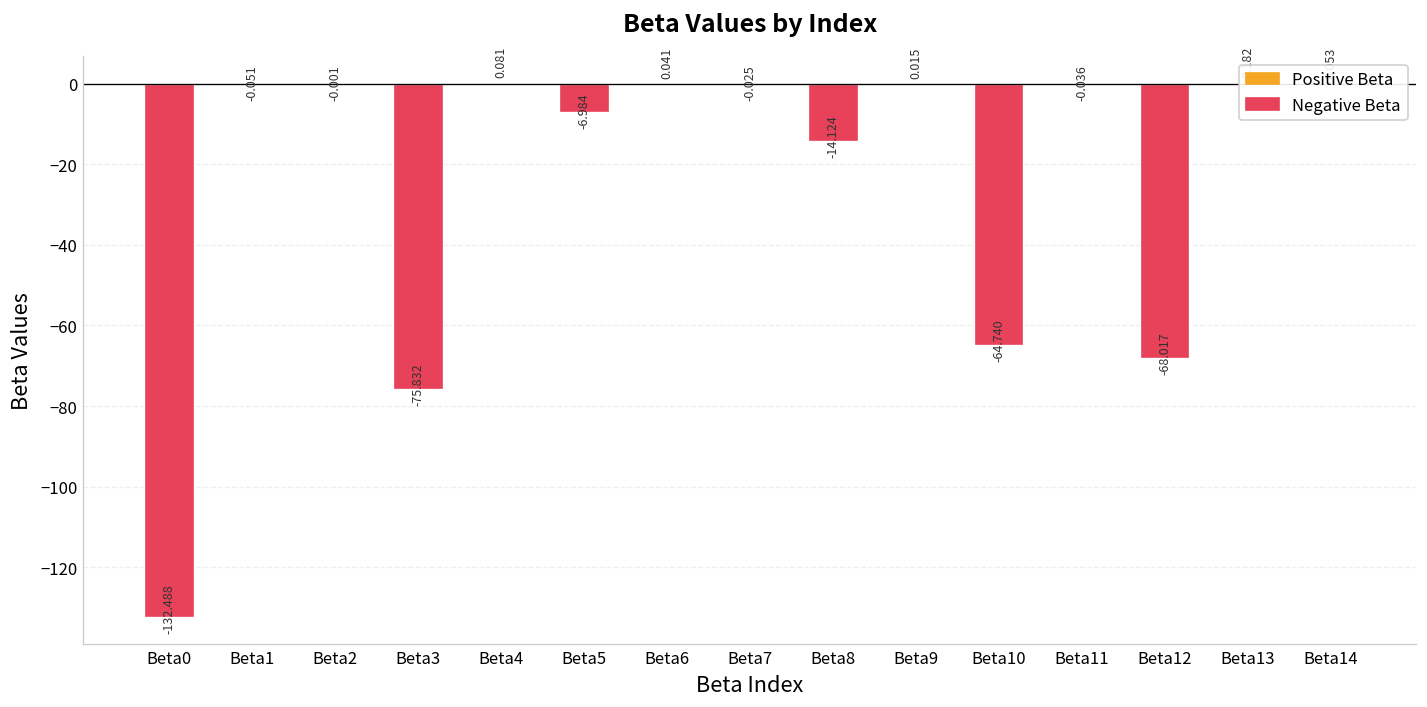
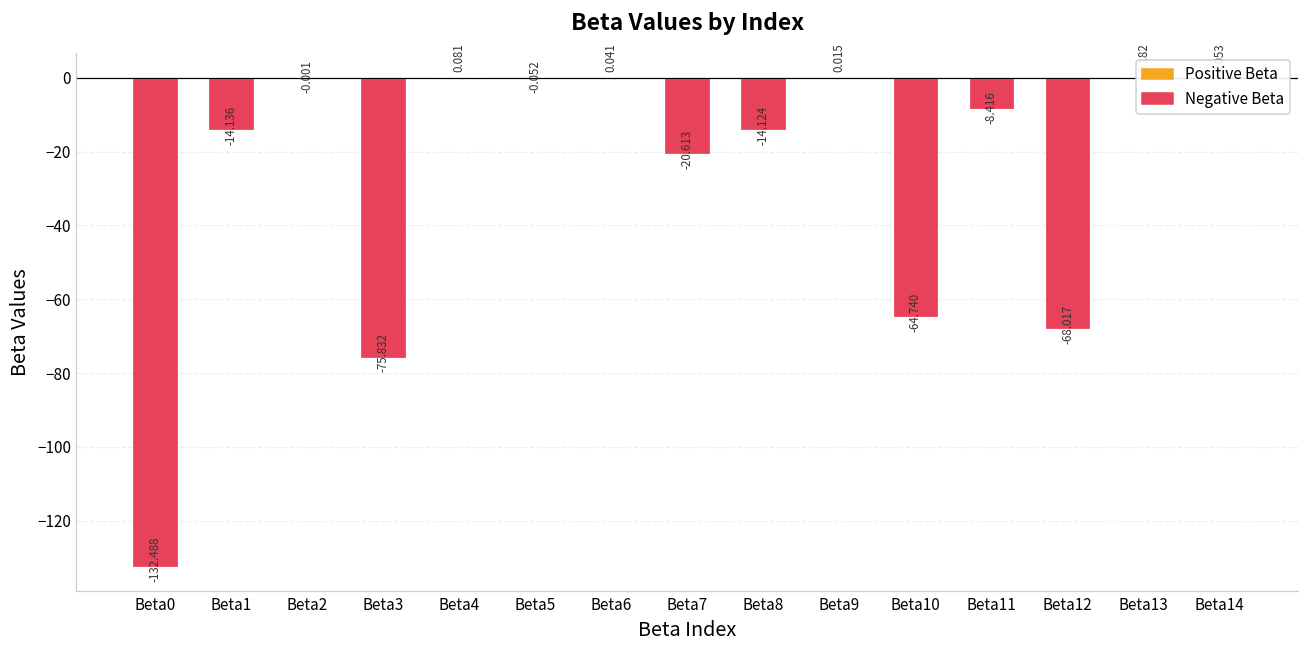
  {
    "Beta0": -132.488,
-   "Beta1": -0.051,
+   "Beta1": -14.136,
    "Beta2": -0.001,
    "Beta3": -75.832,
    "Beta4": 0.081,
-   "Beta5": -6.984,
+   "Beta5": -0.052,
    "Beta6": 0.041,
-   "Beta7": -0.025,
+   "Beta7": -20.613,
    "Beta8": -14.124,
    "Beta9": 0.015,
    "Beta10": -64.740,
-   "Beta11": -0.036,
+   "Beta11": -8.416,
    "Beta12": -68.017
  }
